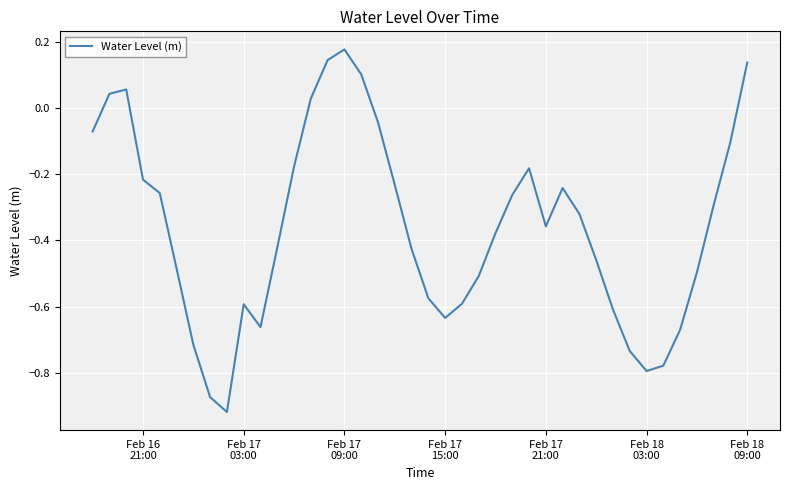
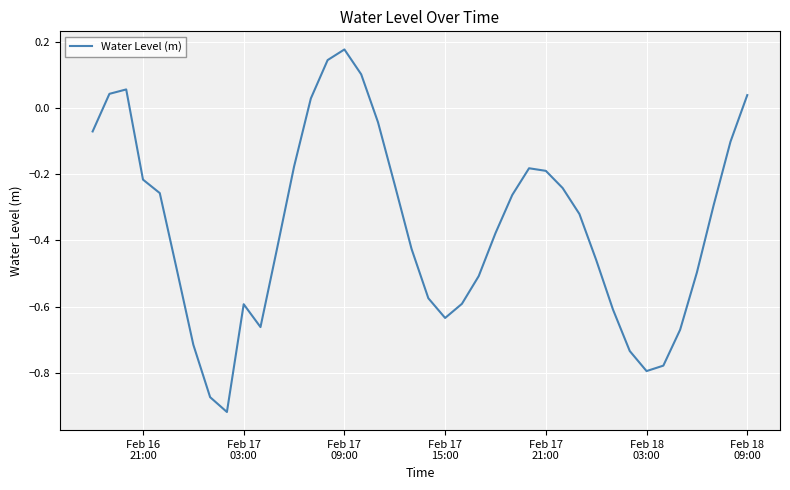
  {
    "Feb 16 21:00": -0.22,
    "Feb 17 03:00": -0.59,
    "Feb 17 09:00": 0.18,
    "Feb 17 15:00": -0.63,
-   "Feb 17 21:00": -0.36,
+   "Feb 17 21:00": -0.19,
    "Feb 18 03:00": -0.79,
-   "Feb 18 09:00": 0.14
+   "Feb 18 09:00": 0.04
  }
